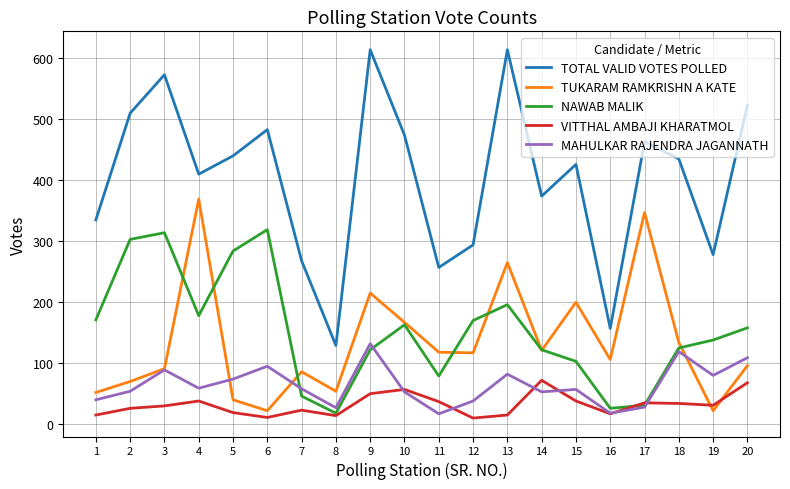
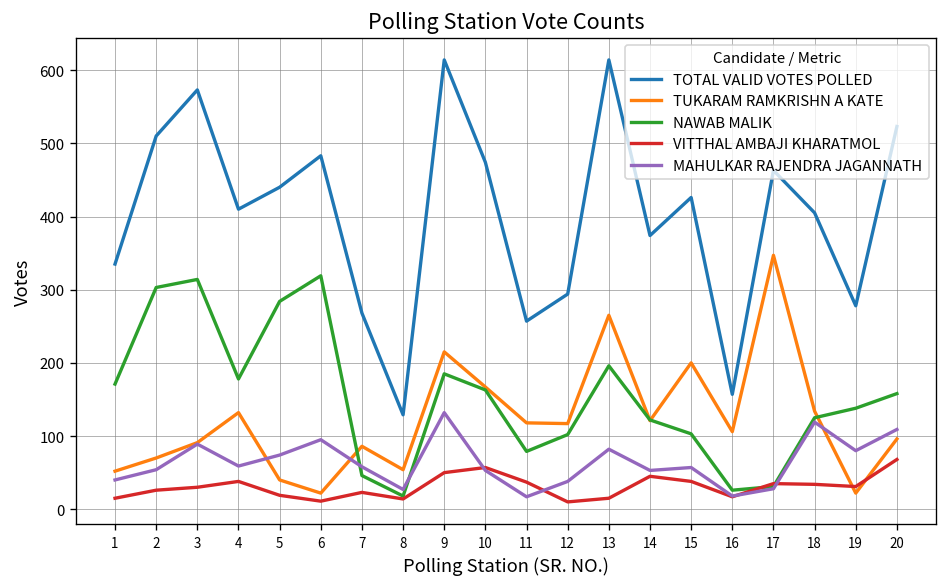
  {
    "TOTAL VALID VOTES POLLED": {
      "1": 340,
      "2": 510,
      "3": 570,
      "4": 410,
      "5": 440,
      "6": 480,
      "7": 270,
      "8": 130,
      "9": 610,
      "10": 470,
      "11": 260,
      "12": 290,
      "13": 610,
      "14": 370,
      "15": 430,
      "16": 160,
-     "18": 440,
+     "18": 410,
      "19": 280
    },
    "TUKARAM RAMKRISHN A KATE": {
      "1": 50,
      "2": 70,
-     "4": 370,
+     "4": 130,
      "5": 40,
      "6": 20,
      "7": 90,
      "8": 50,
      "9": 220,
      "11": 120,
      "12": 120,
      "13": 270,
      "15": 200,
      "16": 110,
      "17": 350,
      "18": 130,
      "19": 20,
      "20": 100
    },
    "NAWAB MALIK": {
      "1": 170,
      "2": 300,
      "3": 310,
      "4": 180,
      "5": 280,
      "6": 320,
      "7": 50,
-     "9": 120,
+     "9": 190,
      "11": 80,
-     "12": 170,
+     "12": 100,
      "13": 200,
      "15": 100,
      "16": 30,
      "18": 130,
      "19": 140,
      "20": 160
    },
    "VITTHAL AMBAJI KHARATMOL": {
      "1": 20,
      "2": 30,
      "3": 30,
      "4": 40,
      "5": 20,
      "6": 10,
      "7": 20,
      "9": 50,
      "11": 40,
      "12": 10,
      "13": 20,
-     "14": 70,
+     "14": 50,
      "15": 40,
      "18": 30,
      "19": 30,
      "20": 70
    },
    "MAHULKAR RAJENDRA JAGANNATH": {
      "1": 40,
      "2": 50,
      "4": 60,
      "5": 70,
      "6": 100,
      "7": 60,
      "8": 30,
      "9": 130,
      "11": 20,
      "12": 40,
      "13": 80,
      "14": 50,
      "15": 60,
      "18": 120,
      "19": 80,
      "20": 110
    }
  }
